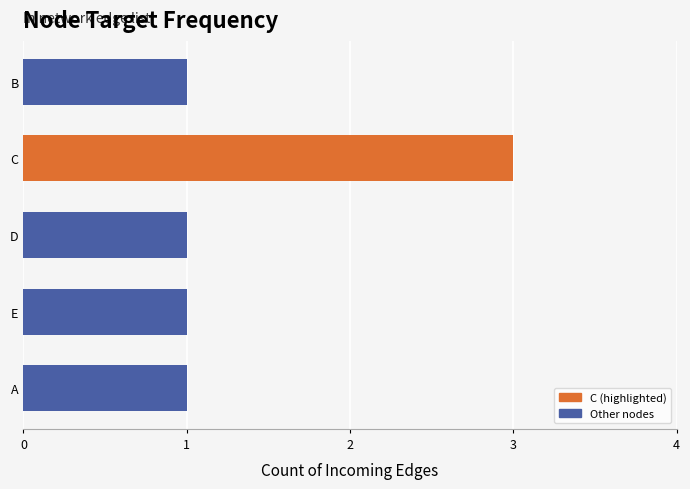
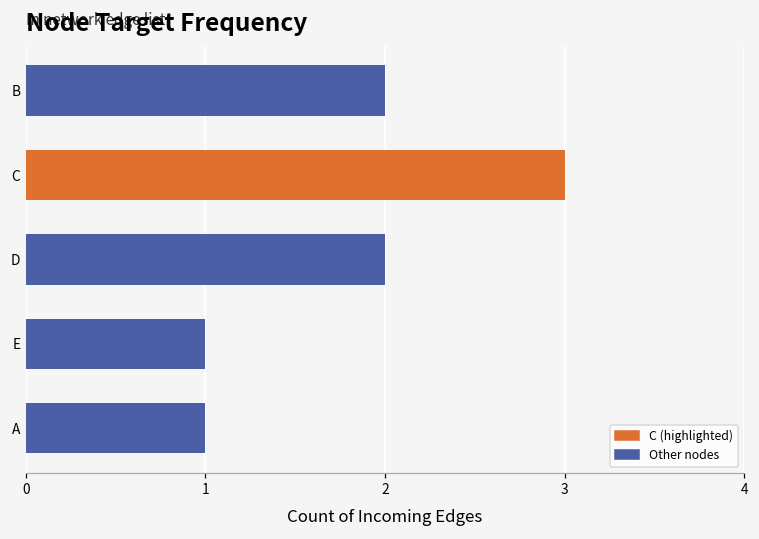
  {
-   "B": 1,
+   "B": 2,
    "C": 3,
-   "D": 1,
+   "D": 2,
    "E": 1,
    "A": 1
  }
